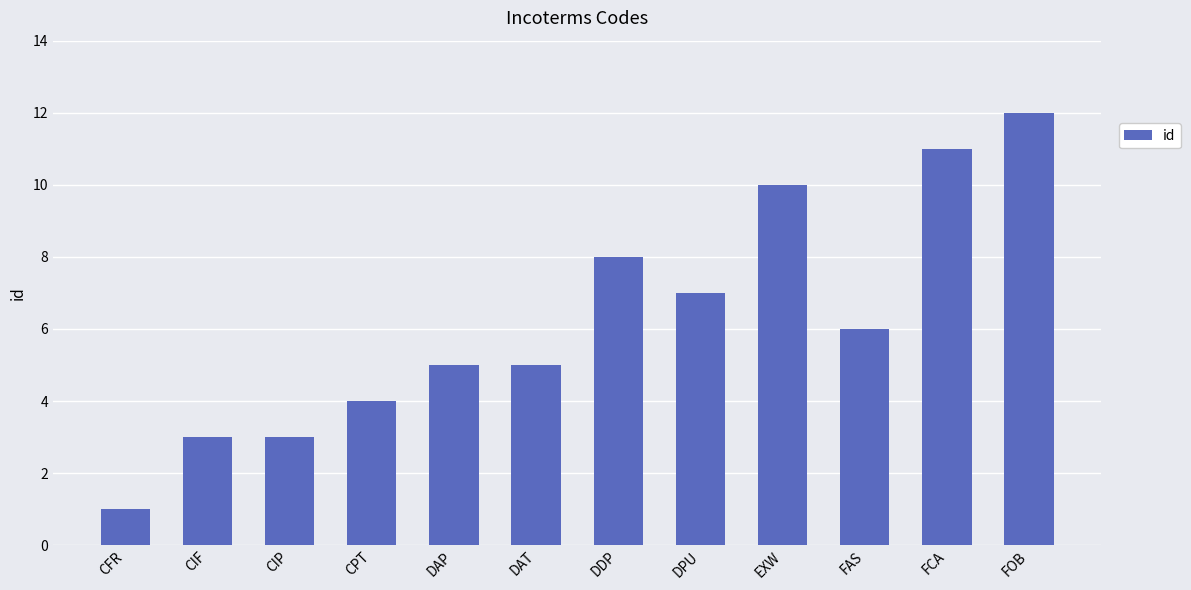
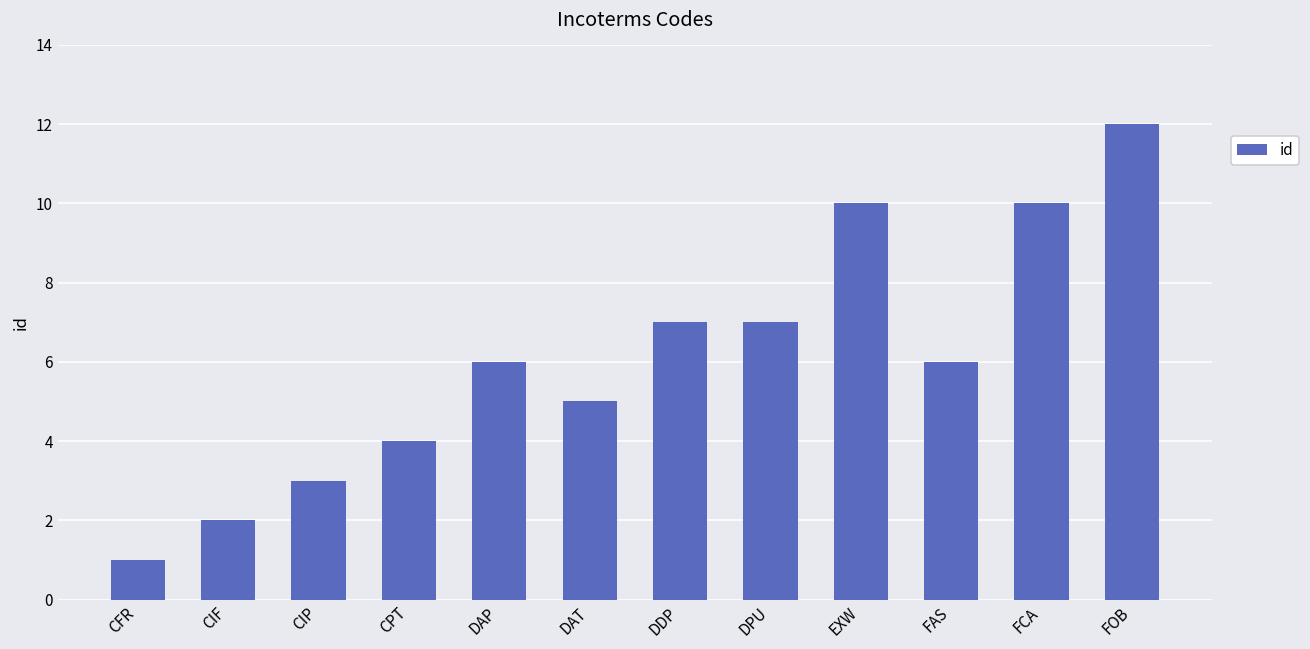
  {
    "CFR": 1,
-   "CIF": 3,
+   "CIF": 2,
    "CIP": 3,
    "CPT": 4,
-   "DAP": 5,
+   "DAP": 6,
    "DAT": 5,
-   "DDP": 8,
+   "DDP": 7,
    "DPU": 7,
    "EXW": 10,
    "FAS": 6,
-   "FCA": 11,
+   "FCA": 10,
    "FOB": 12
  }
